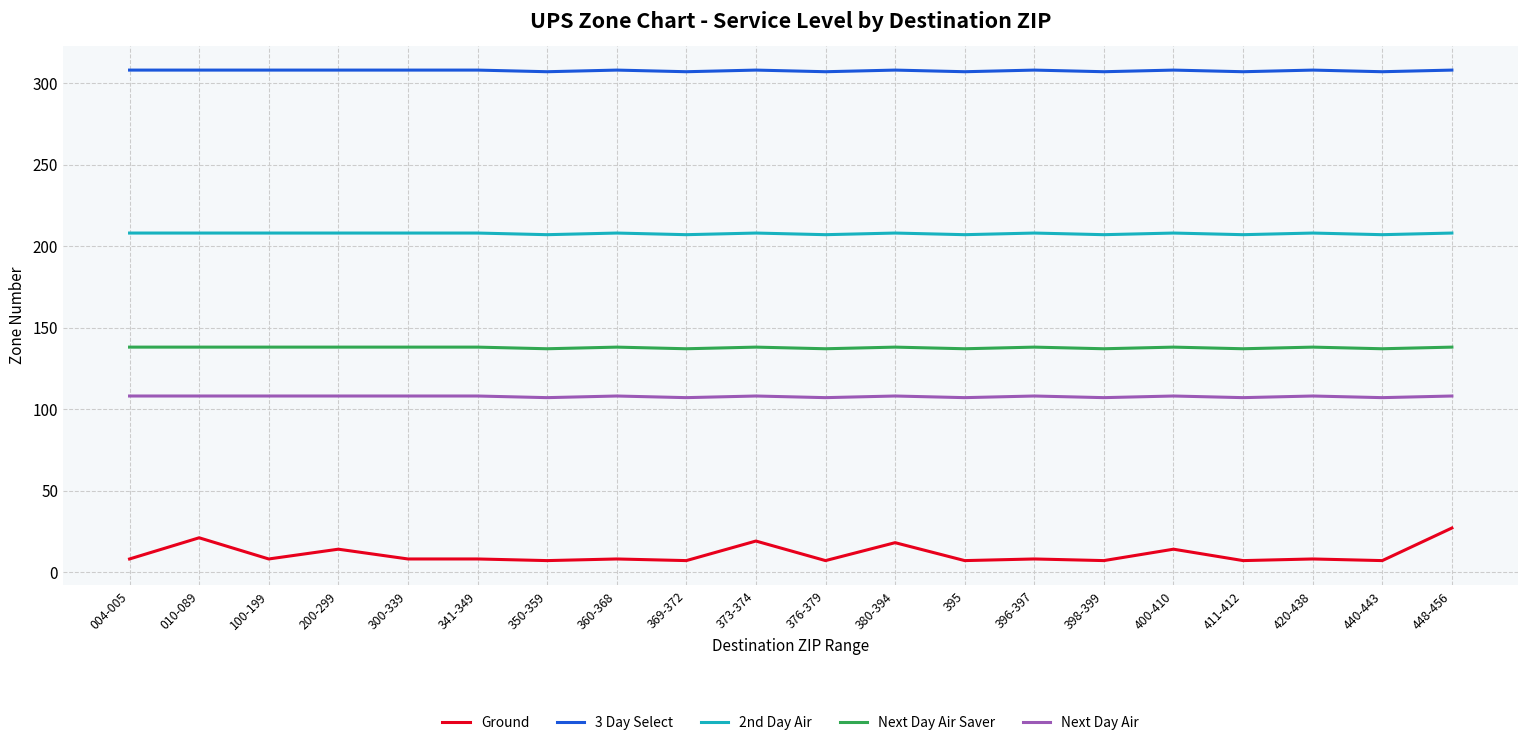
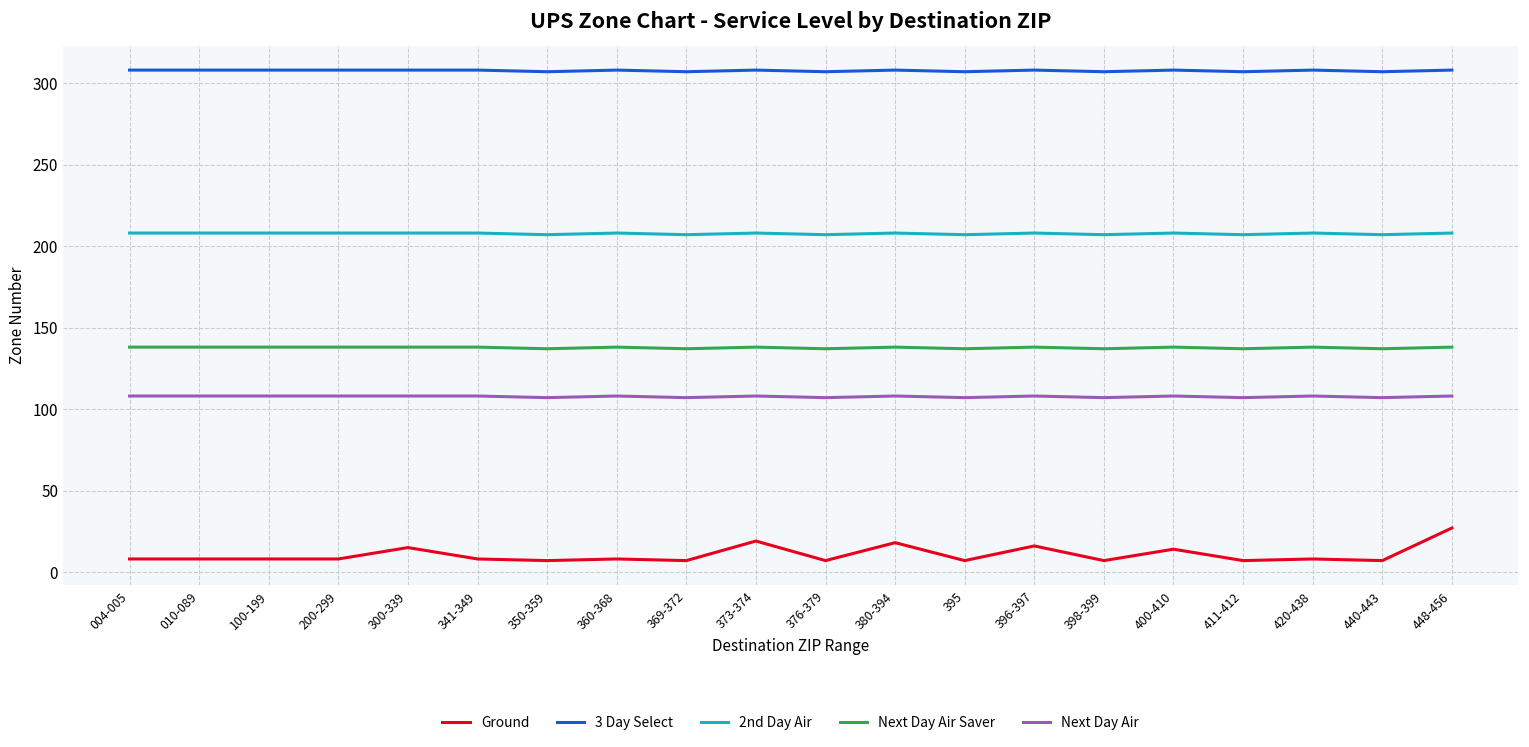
  {
    "Ground": {
      "004-005": 8,
-     "010-089": 21,
+     "010-089": 8,
      "100-199": 8,
-     "200-299": 14,
-     "300-339": 8,
+     "200-299": 8,
+     "300-339": 15,
      "341-349": 8,
      "350-359": 7,
      "360-368": 8,
      "369-372": 7,
      "373-374": 19,
      "376-379": 7,
      "380-394": 18,
      "395": 7,
-     "396-397": 8,
+     "396-397": 16,
      "398-399": 7,
      "400-410": 14,
      "411-412": 7,
      "420-438": 8,
      "440-443": 7,
      "448-456": 27
    },
    "3 Day Select": {
      "004-005": 308,
      "010-089": 308,
      "100-199": 308,
      "200-299": 308,
      "300-339": 308,
      "341-349": 308,
      "350-359": 307,
      "360-368": 308,
      "369-372": 307,
      "373-374": 308,
      "376-379": 307,
      "380-394": 308,
      "395": 307,
      "396-397": 308,
      "398-399": 307,
      "400-410": 308,
      "411-412": 307,
      "420-438": 308,
      "440-443": 307,
      "448-456": 308
    },
    "2nd Day Air": {
      "004-005": 208,
      "010-089": 208,
      "100-199": 208,
      "200-299": 208,
      "300-339": 208,
      "341-349": 208,
      "350-359": 207,
      "360-368": 208,
      "369-372": 207,
      "373-374": 208,
      "376-379": 207,
      "380-394": 208,
      "395": 207,
      "396-397": 208,
      "398-399": 207,
      "400-410": 208,
      "411-412": 207,
      "420-438": 208,
      "440-443": 207,
      "448-456": 208
    },
    "Next Day Air Saver": {
      "004-005": 138,
      "010-089": 138,
      "100-199": 138,
      "200-299": 138,
      "300-339": 138,
      "341-349": 138,
      "350-359": 137,
      "360-368": 138,
      "369-372": 137,
      "373-374": 138,
      "376-379": 137,
      "380-394": 138,
      "395": 137,
      "396-397": 138,
      "398-399": 137,
      "400-410": 138,
      "411-412": 137,
      "420-438": 138,
      "440-443": 137,
      "448-456": 138
    },
    "Next Day Air": {
      "004-005": 108,
      "010-089": 108,
      "100-199": 108,
      "200-299": 108,
      "300-339": 108,
      "341-349": 108,
      "350-359": 107,
      "360-368": 108,
      "369-372": 107,
      "373-374": 108,
      "376-379": 107,
      "380-394": 108,
      "395": 107,
      "396-397": 108,
      "398-399": 107,
      "400-410": 108,
      "411-412": 107,
      "420-438": 108,
      "440-443": 107,
      "448-456": 108
    }
  }
